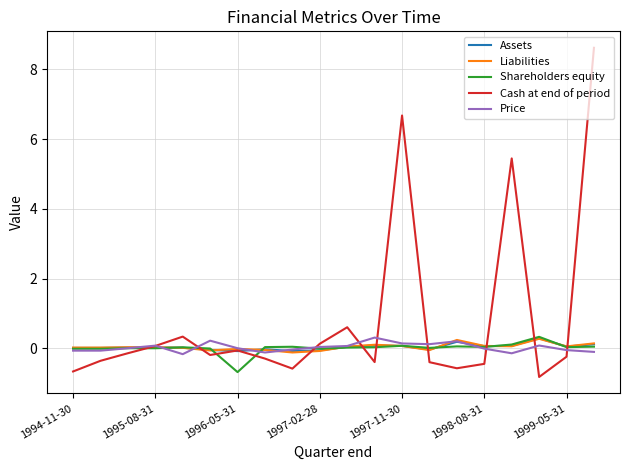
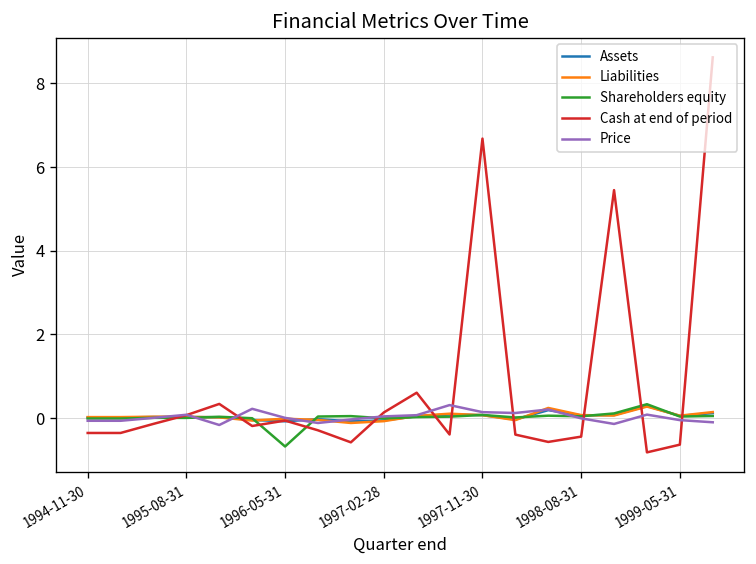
  {
    "Shareholders equity": {
      "1996-05-31": -0.7
    },
    "Cash at end of period": {
-     "1994-11-30": -0.7,
+     "1994-11-30": -0.4,
      "1997-02-28": 0.1,
      "1997-11-30": 6.7,
      "1998-08-31": -0.4,
-     "1999-05-31": -0.2
+     "1999-05-31": -0.6
    },
    "Price": {
      "1999-05-31": 0.0
    }
  }
